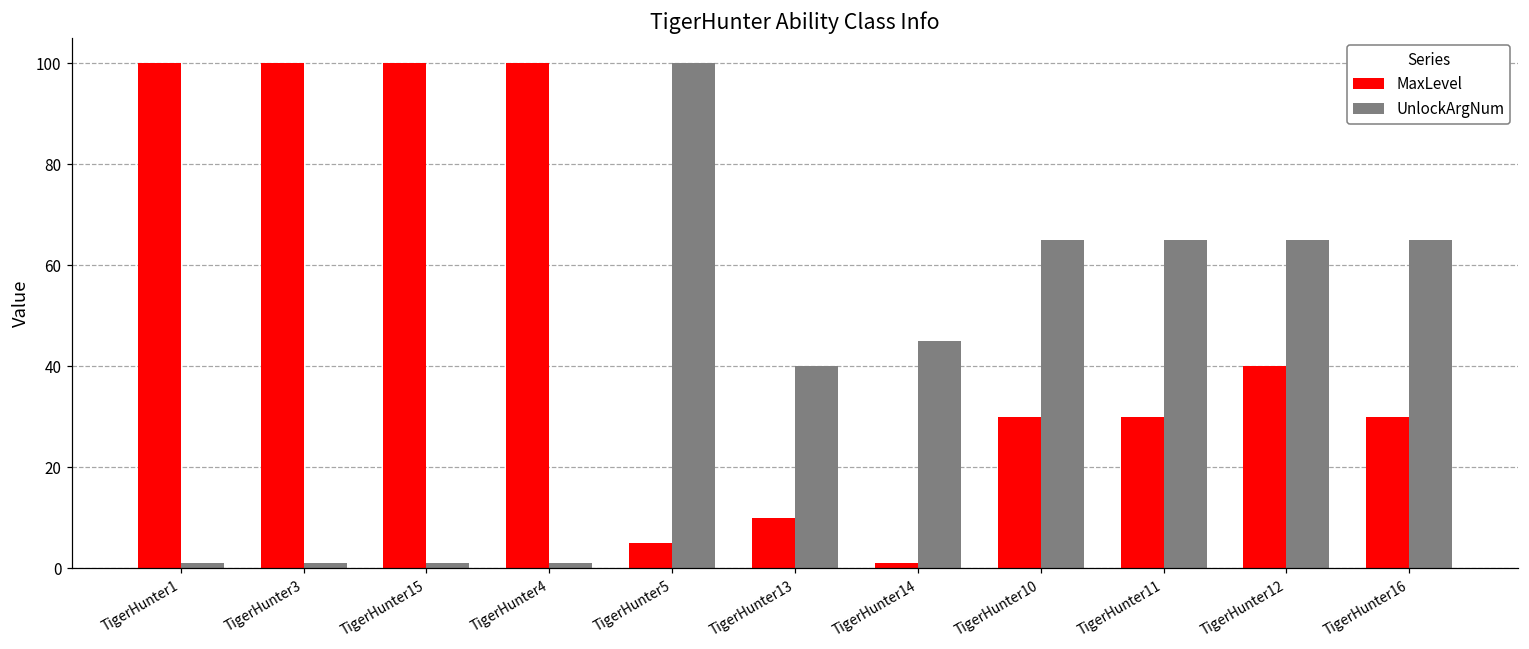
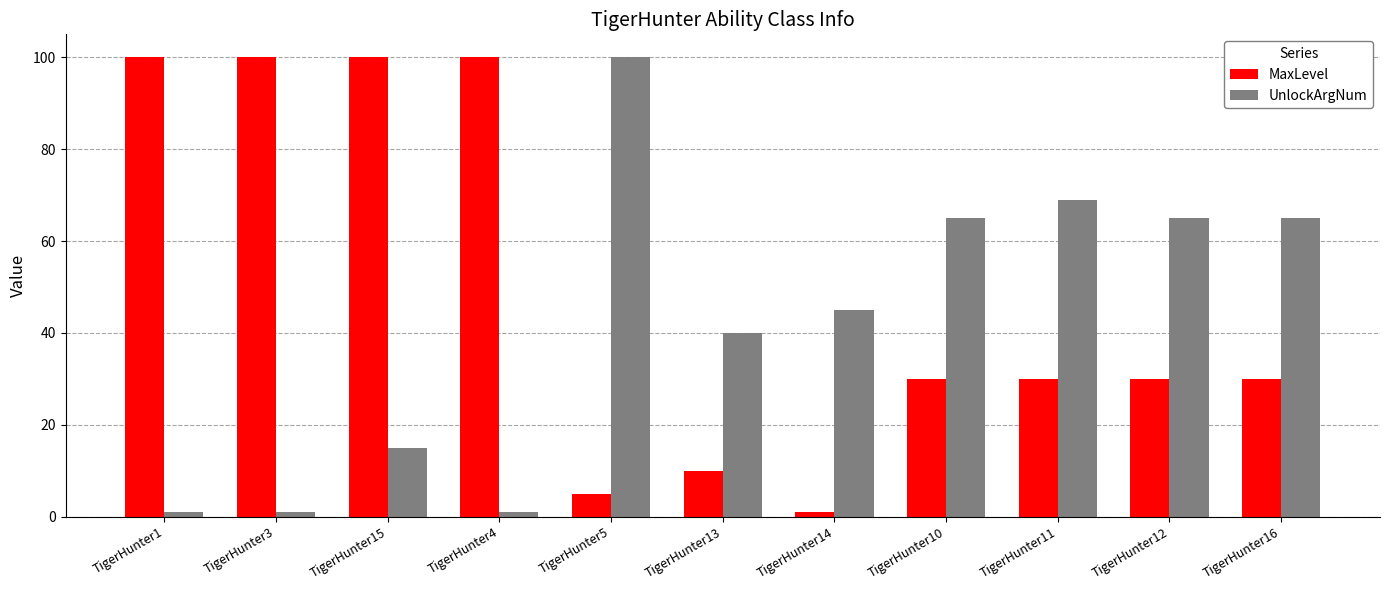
  {
    "MaxLevel": {
      "TigerHunter1": 100,
      "TigerHunter3": 100,
      "TigerHunter15": 100,
      "TigerHunter4": 100,
      "TigerHunter5": 5,
      "TigerHunter13": 10,
      "TigerHunter14": 1,
      "TigerHunter10": 30,
      "TigerHunter11": 30,
-     "TigerHunter12": 40,
+     "TigerHunter12": 30,
      "TigerHunter16": 30
    },
    "UnlockArgNum": {
      "TigerHunter1": 1,
      "TigerHunter3": 1,
-     "TigerHunter15": 1,
+     "TigerHunter15": 15,
      "TigerHunter4": 1,
      "TigerHunter5": 100,
      "TigerHunter13": 40,
      "TigerHunter14": 45,
      "TigerHunter10": 65,
-     "TigerHunter11": 65,
+     "TigerHunter11": 69,
      "TigerHunter12": 65,
      "TigerHunter16": 65
    }
  }
